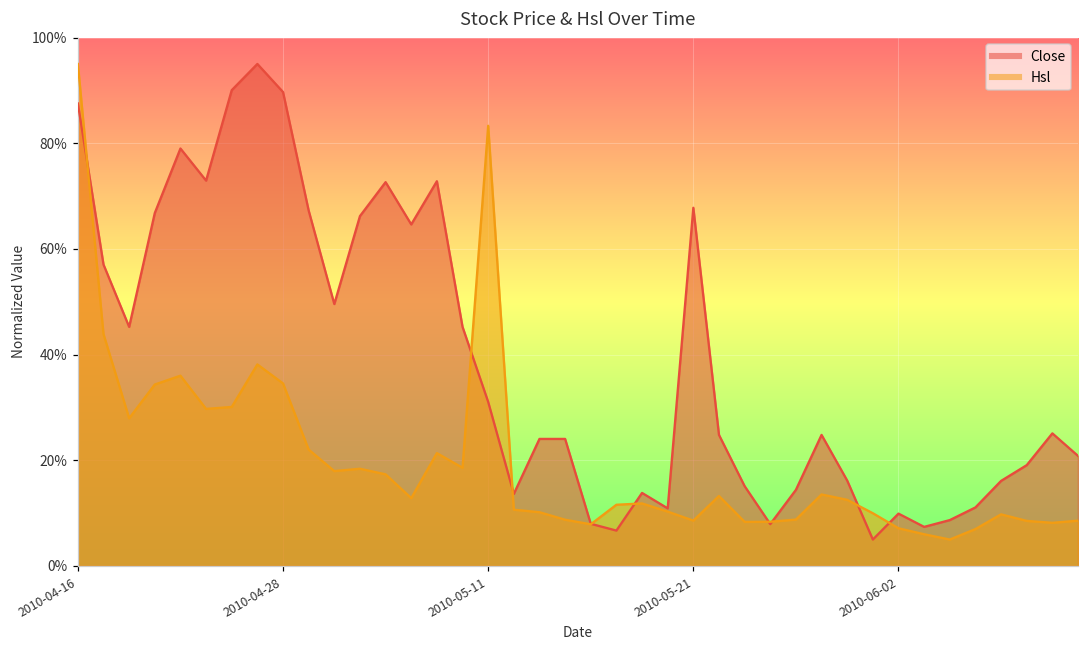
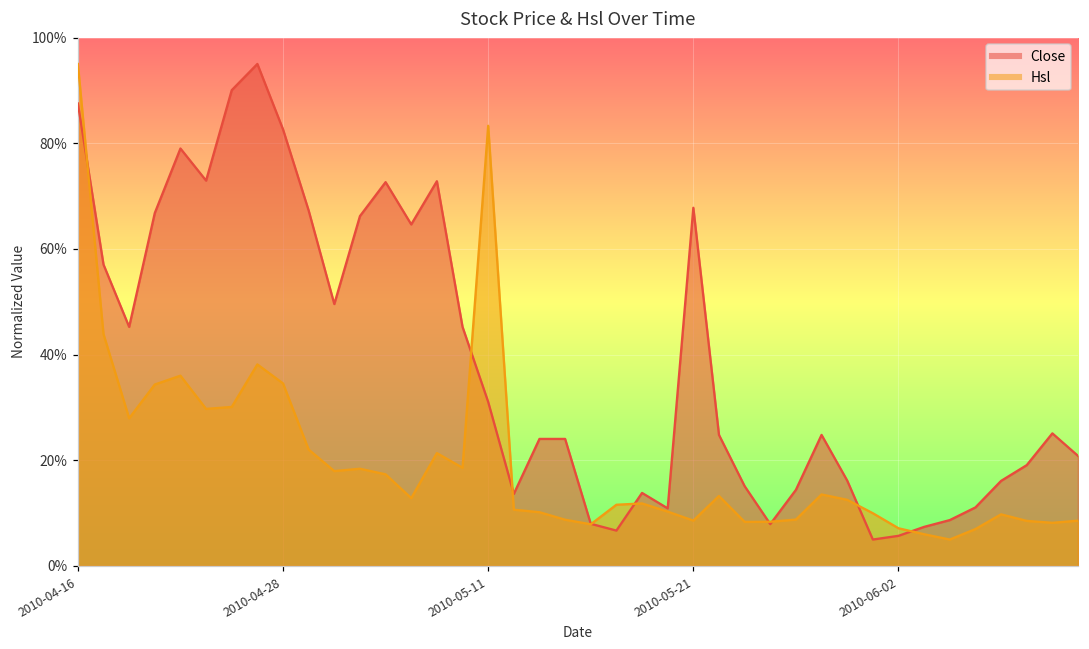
  {
    "Close": {
      "2010-04-16": "88%",
-     "2010-04-28": "90%",
+     "2010-04-28": "83%",
      "2010-05-11": "31%",
      "2010-05-21": "68%",
-     "2010-06-02": "10%"
+     "2010-06-02": "6%"
    },
    "Hsl": {
      "2010-04-16": "95%",
      "2010-04-28": "35%",
      "2010-05-11": "83%",
      "2010-05-21": "9%",
      "2010-06-02": "7%"
    }
  }
